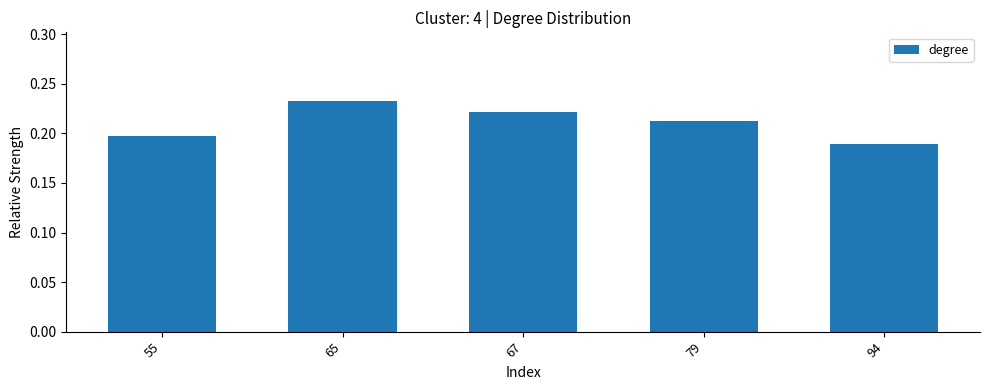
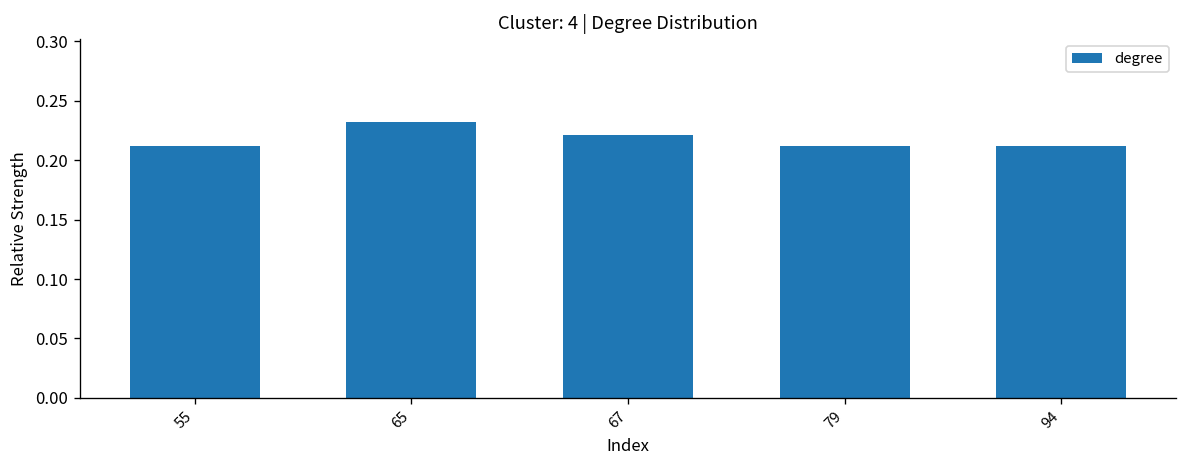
  {
-   "55": 0.20,
+   "55": 0.21,
    "65": 0.23,
    "67": 0.22,
    "79": 0.21,
-   "94": 0.19
+   "94": 0.21
  }
